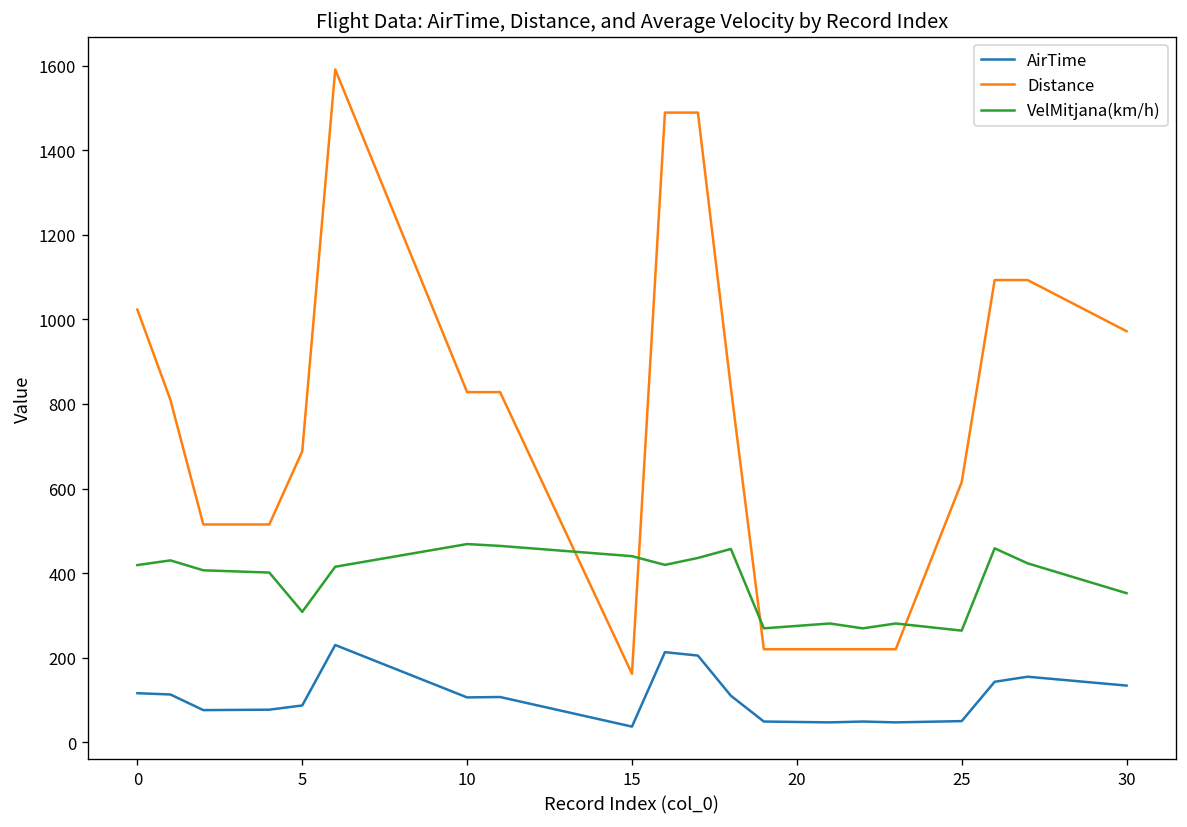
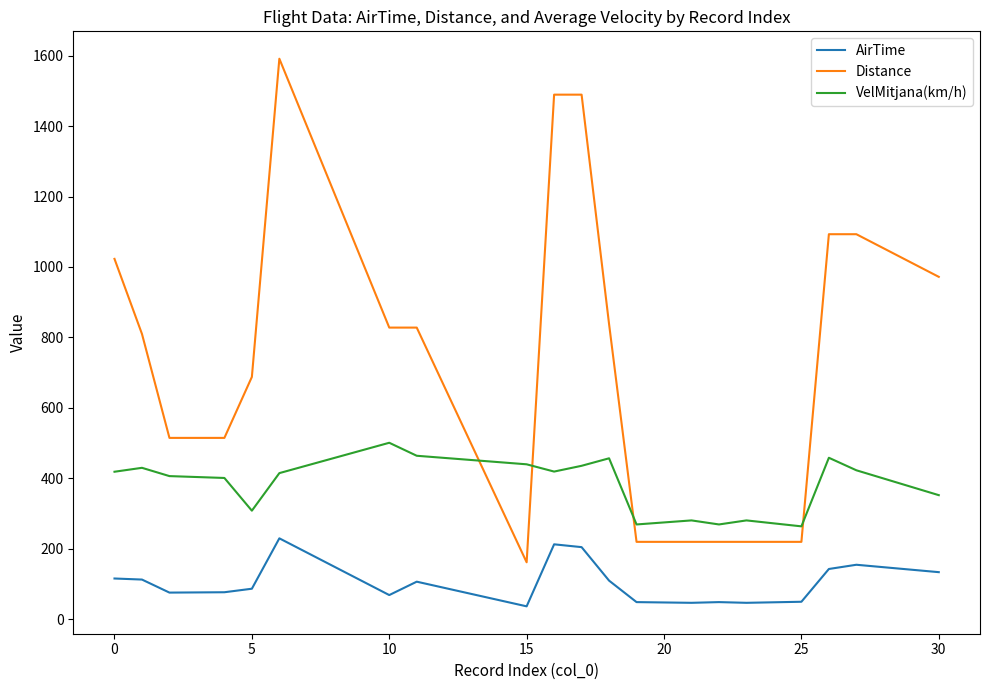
  {
    "AirTime": {
      "0": 120,
      "5": 90,
-     "10": 110,
+     "10": 70,
      "15": 40,
      "25": 50,
      "30": 130
    },
    "Distance": {
      "0": 1020,
      "5": 690,
      "10": 830,
      "15": 160,
-     "25": 620,
+     "25": 220,
      "30": 970
    },
    "VelMitjana(km/h)": {
      "0": 420,
      "5": 310,
-     "10": 470,
+     "10": 500,
      "15": 440,
      "25": 260,
      "30": 350
    }
  }
